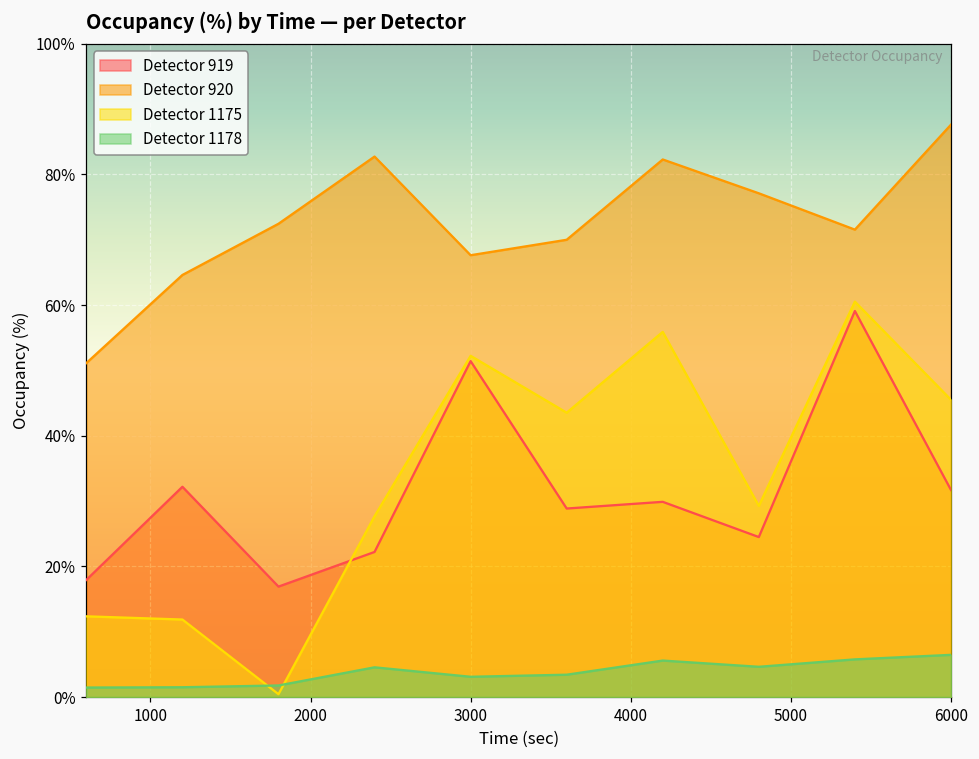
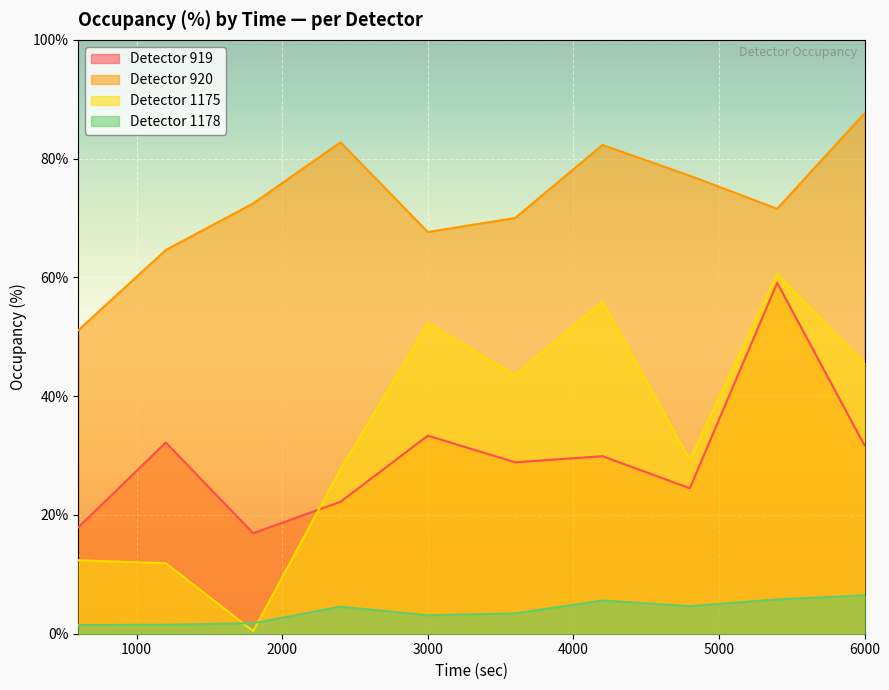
  {
    "Detector 919": {
-     "3000": "51%",
+     "3000": "33%",
      "6000": "32%"
    },
    "Detector 1178": {
      "3000": "3%",
      "6000": "6%"
    }
  }
